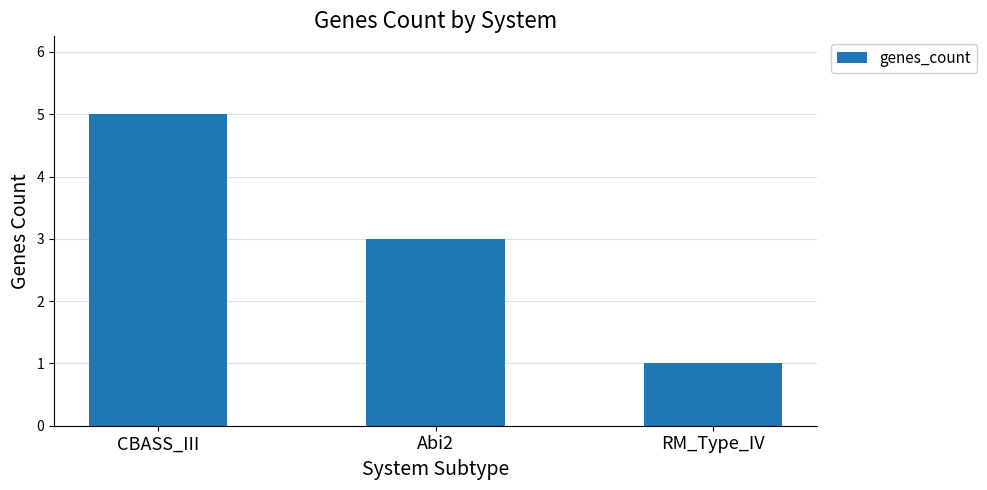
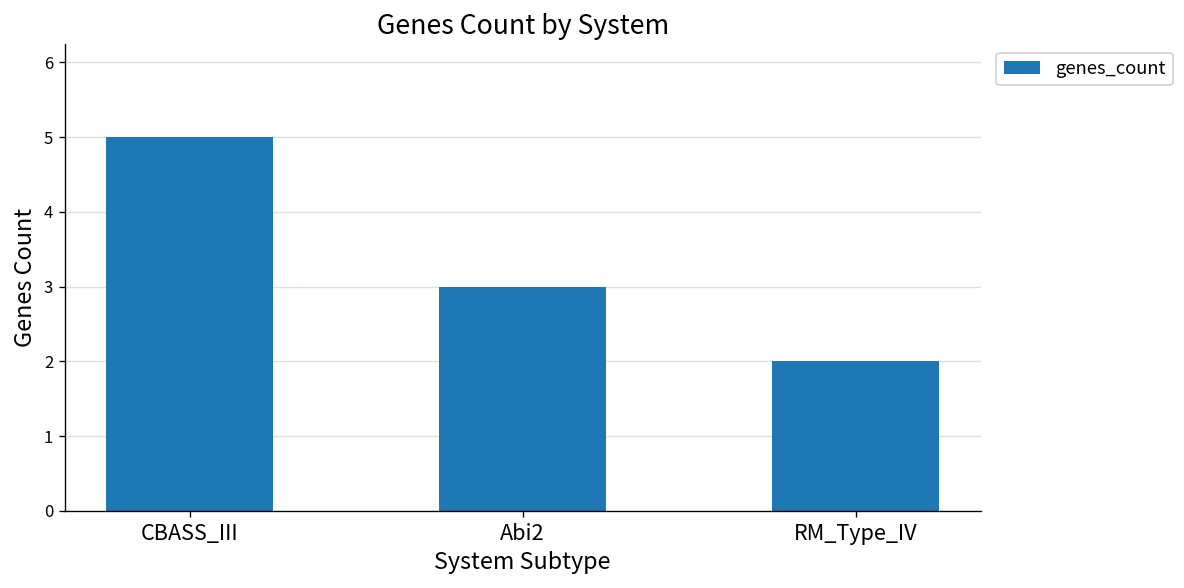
  {
    "CBASS_III": 5,
    "Abi2": 3,
-   "RM_Type_IV": 1
+   "RM_Type_IV": 2
  }
